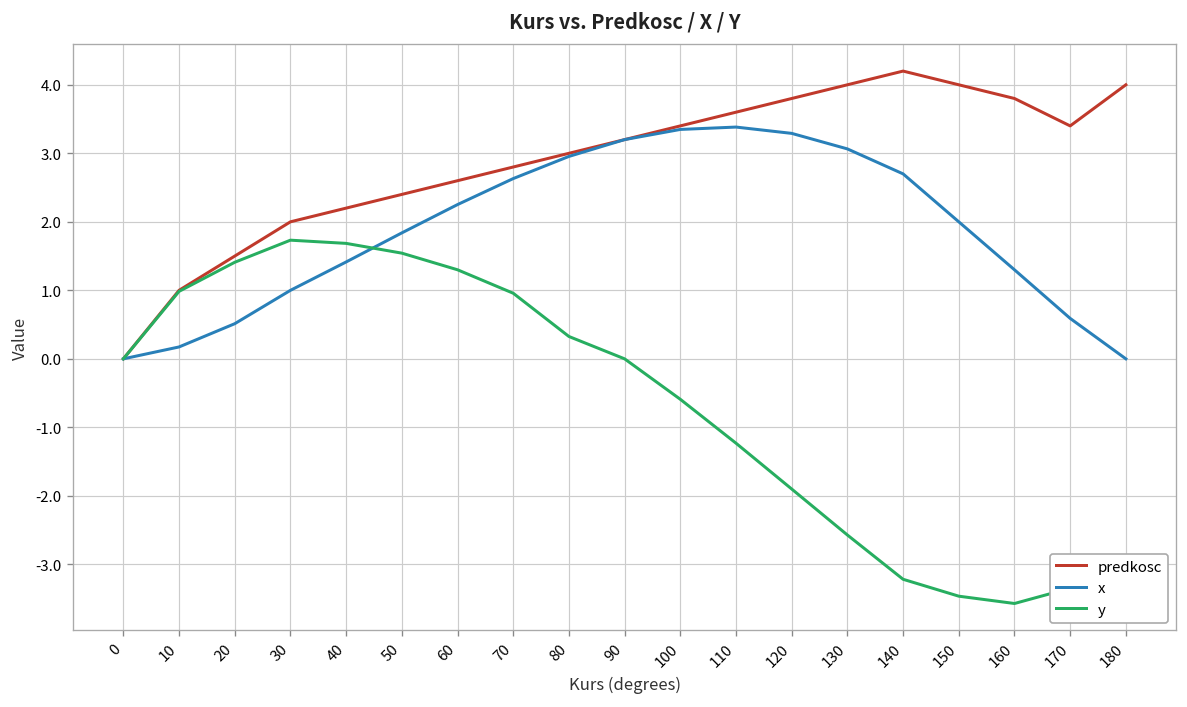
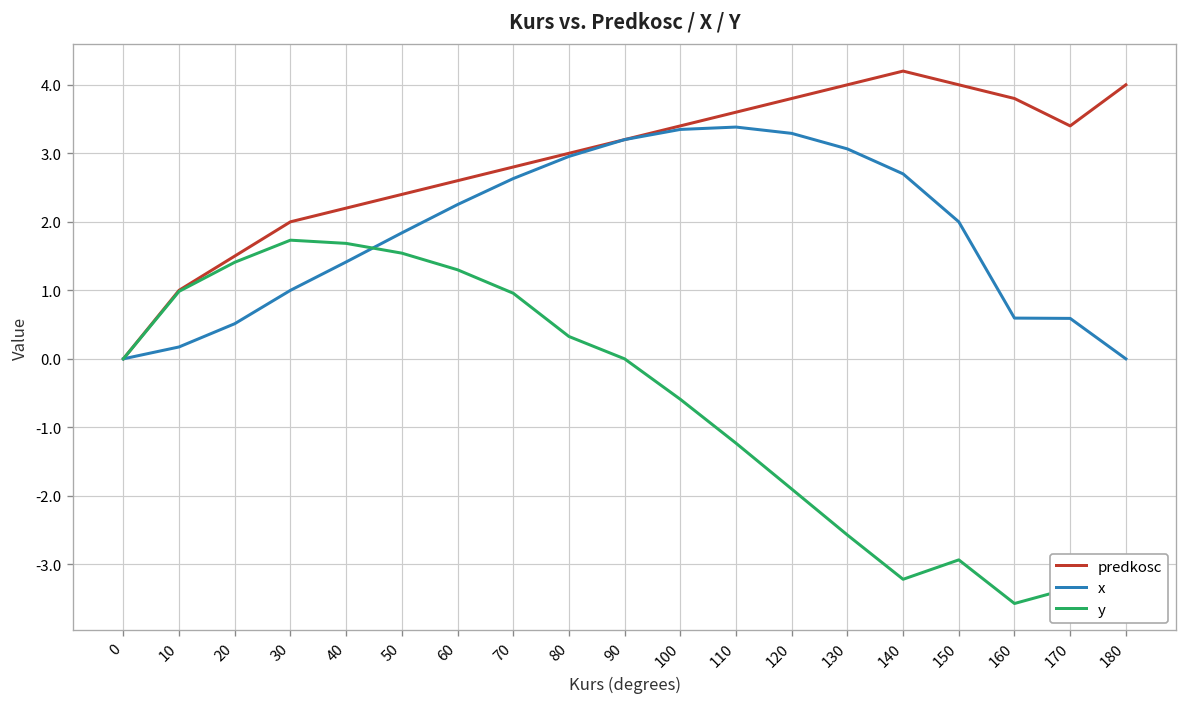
  {
    "predkosc": {
      "20": 1.5,
      "30": 2.0,
      "40": 2.2,
      "50": 2.4,
      "60": 2.6,
      "70": 2.8,
      "80": 3.0,
      "100": 3.4,
      "110": 3.6,
      "120": 3.8,
      "130": 4.0,
      "140": 4.2,
      "150": 4.0,
      "160": 3.8,
      "170": 3.4,
      "180": 4.0
    },
    "x": {
      "10": 0.2,
      "20": 0.5,
      "30": 1.0,
      "40": 1.4,
      "50": 1.8,
      "60": 2.3,
      "70": 2.6,
      "80": 3.0,
      "100": 3.3,
      "110": 3.4,
      "120": 3.3,
      "130": 3.1,
      "140": 2.7,
      "150": 2.0,
-     "160": 1.3,
+     "160": 0.6,
      "170": 0.6,
      "180": 0.0
    },
    "y": {
      "20": 1.4,
      "30": 1.7,
      "40": 1.7,
      "50": 1.5,
      "60": 1.3,
      "70": 1.0,
      "80": 0.3,
      "90": 0.0,
      "100": -0.6,
      "110": -1.2,
      "120": -1.9,
      "130": -2.6,
      "140": -3.2,
-     "150": -3.5,
+     "150": -2.9,
      "160": -3.6
    }
  }
